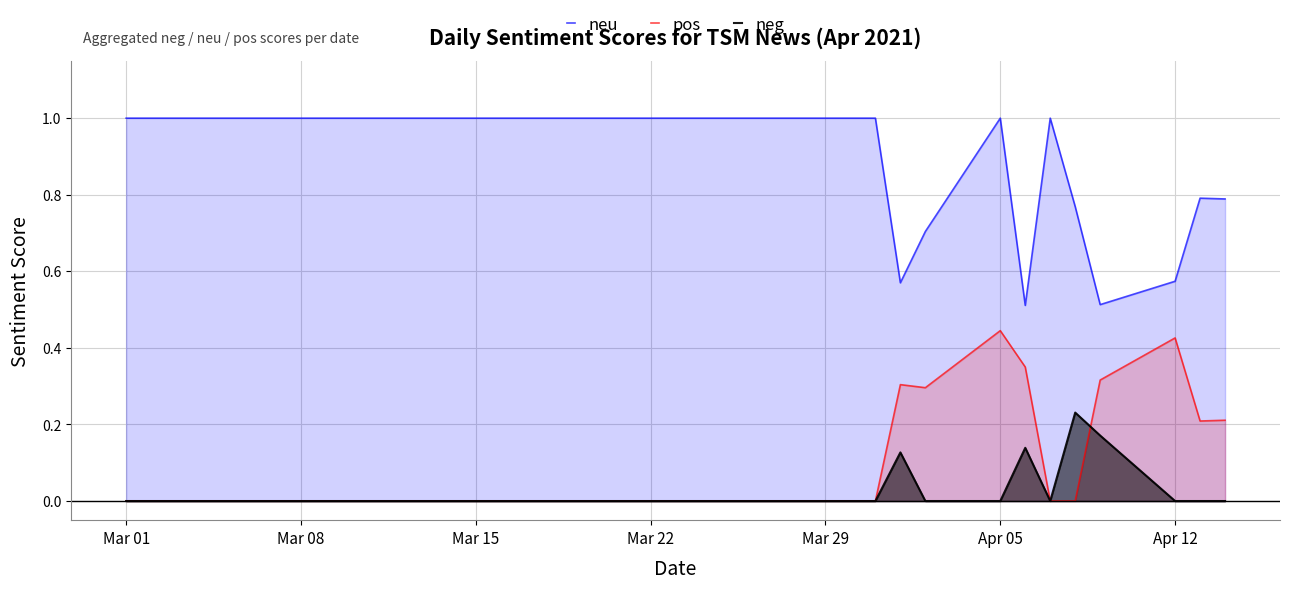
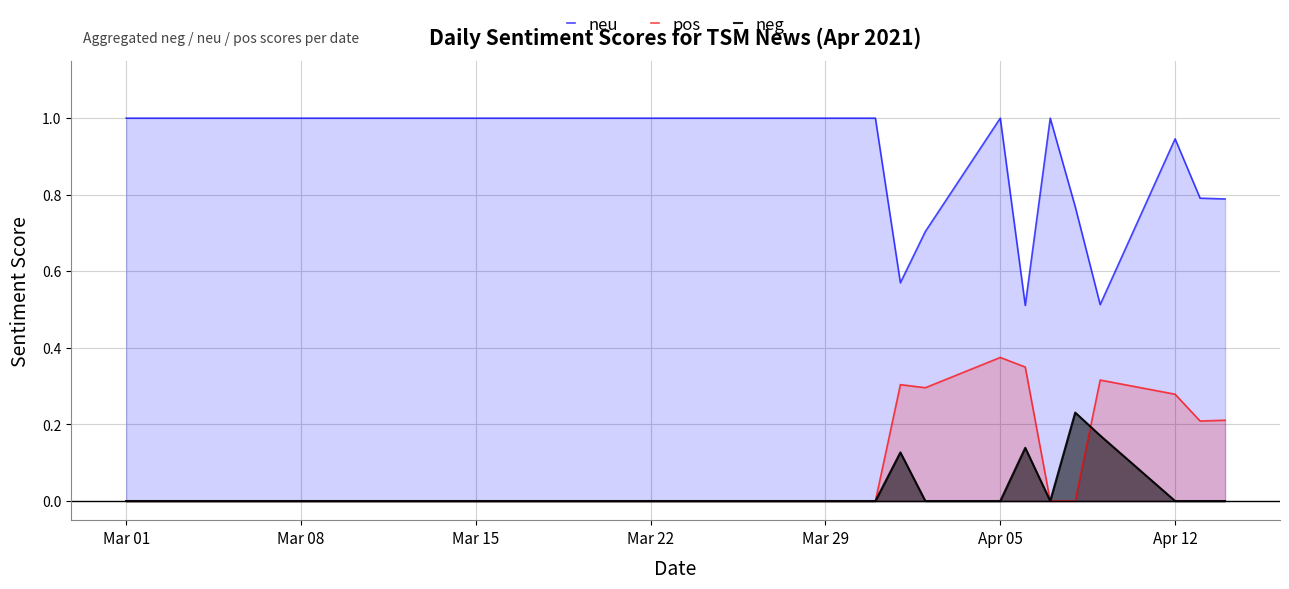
  {
    "neu": {
      "Mar 01": 1.00,
      "Mar 08": 1.00,
      "Mar 15": 1.00,
      "Mar 22": 1.00,
      "Mar 29": 1.00,
      "Apr 05": 1.00,
-     "Apr 12": 0.57
+     "Apr 12": 0.95
    },
    "pos": {
-     "Apr 05": 0.45,
-     "Apr 12": 0.43
+     "Apr 05": 0.38,
+     "Apr 12": 0.28
    },
    "neg": {
      "Apr 05": 0.00,
      "Apr 12": 0.00
    }
  }
